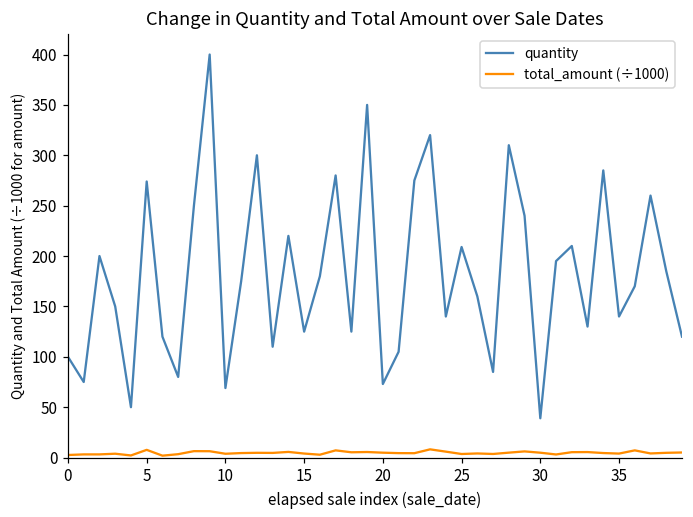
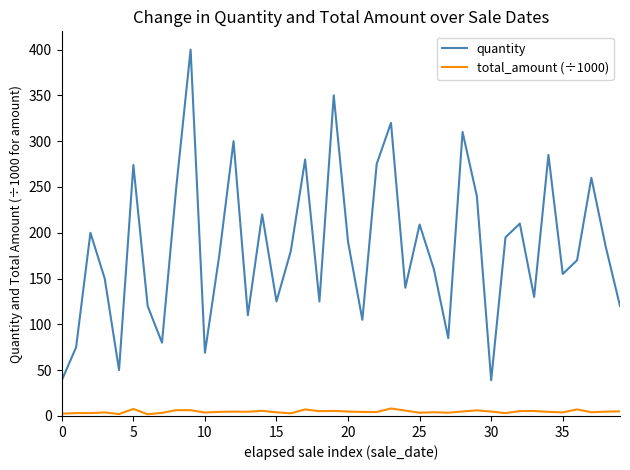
  {
    "quantity": {
-     "0": 100,
+     "0": 40,
      "5": 270,
      "10": 70,
      "15": 130,
-     "20": 70,
+     "20": 190,
      "25": 210,
      "30": 40,
-     "35": 140
+     "35": 160
    },
    "total_amount (÷1000)": {
      "0": 0,
      "5": 10,
      "10": 0,
      "15": 0,
      "20": 0,
      "25": 0,
      "30": 0,
      "35": 0
    }
  }
